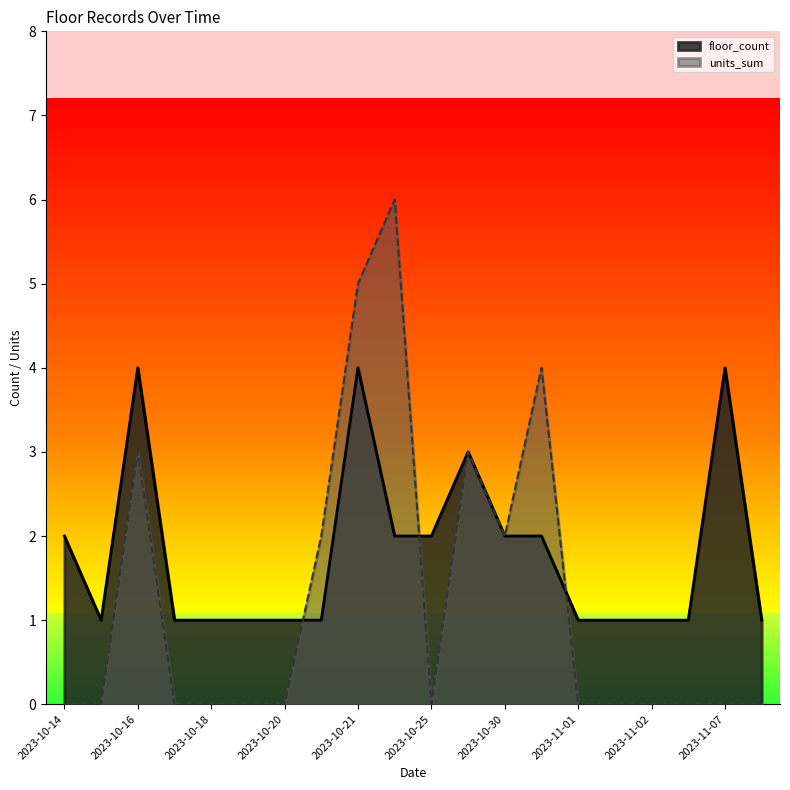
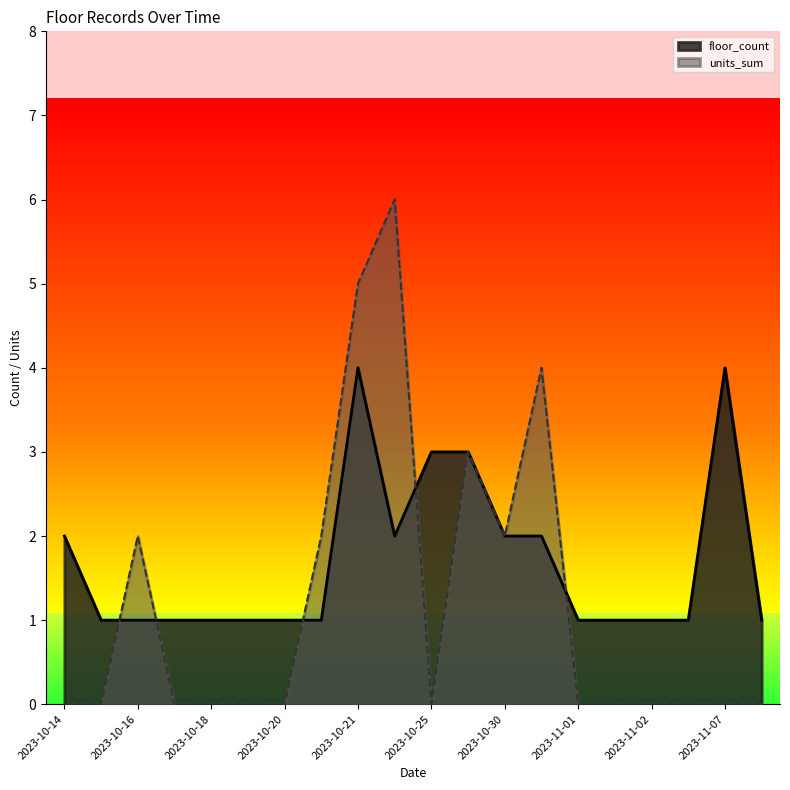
  {
    "floor_count": {
-     "2023-10-16": 4,
+     "2023-10-16": 1,
      "2023-10-18": 1,
-     "2023-10-25": 2,
+     "2023-10-25": 3,
      "2023-11-07": 4
    },
    "units_sum": {
-     "2023-10-16": 3,
+     "2023-10-16": 2,
      "2023-10-18": 0,
      "2023-10-25": 0,
      "2023-11-07": 0
    }
  }
